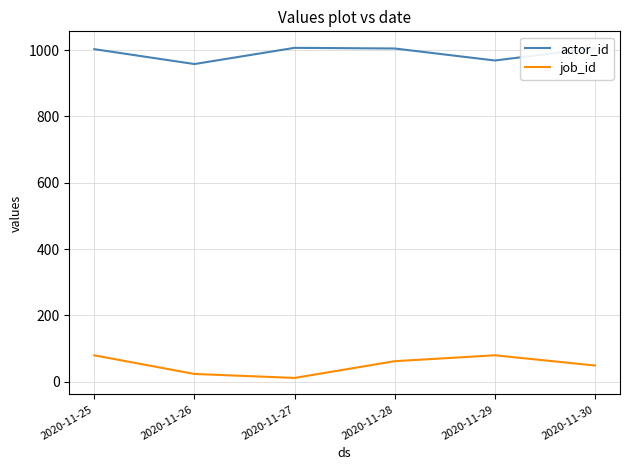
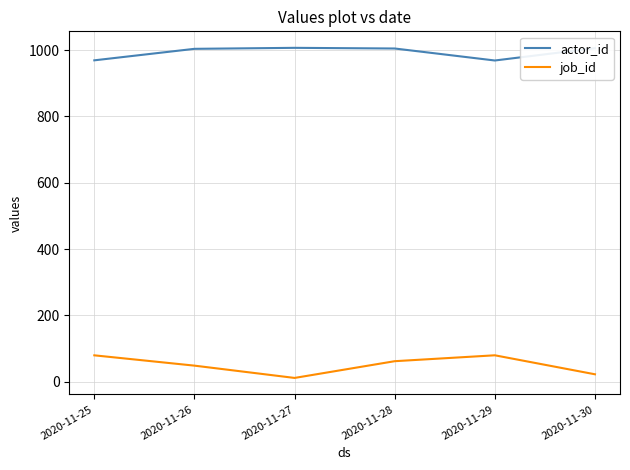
  {
    "actor_id": {
-     "2020-11-25": 1000,
-     "2020-11-26": 960,
+     "2020-11-25": 970,
+     "2020-11-26": 1000,
      "2020-11-27": 1010,
      "2020-11-28": 1010,
      "2020-11-29": 970
    },
    "job_id": {
      "2020-11-25": 80,
-     "2020-11-26": 20,
+     "2020-11-26": 50,
      "2020-11-27": 10,
      "2020-11-28": 60,
      "2020-11-29": 80,
-     "2020-11-30": 50
+     "2020-11-30": 20
    }
  }
